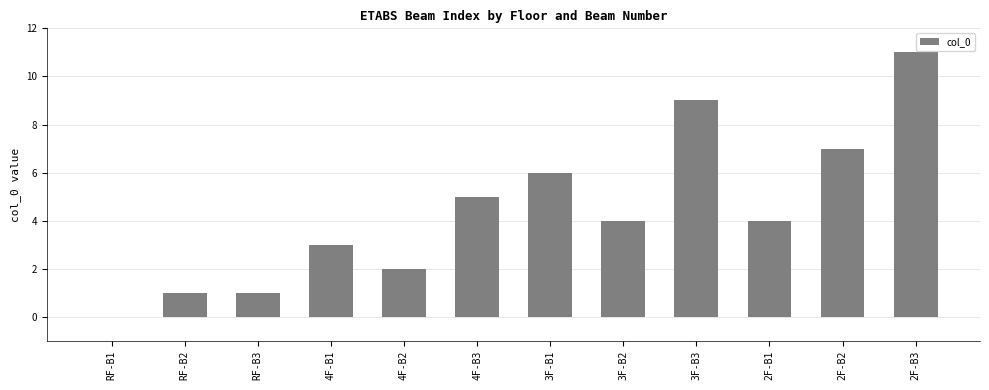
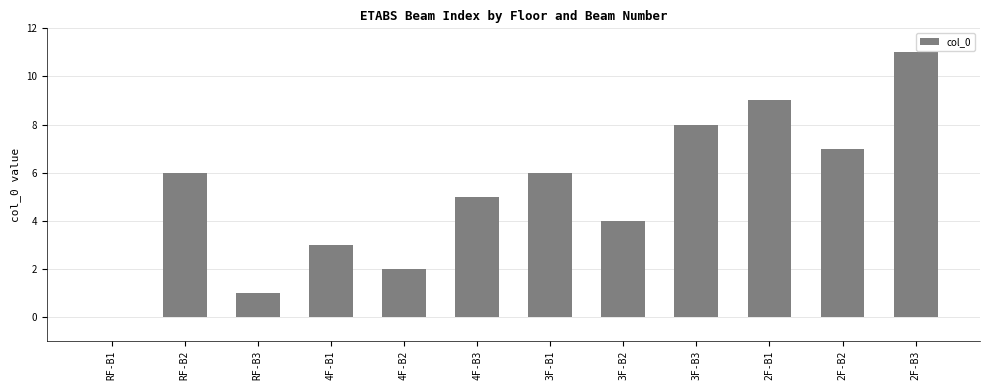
  {
    "RF-B1": 0,
-   "RF-B2": 1,
+   "RF-B2": 6,
    "RF-B3": 1,
    "4F-B1": 3,
    "4F-B2": 2,
    "4F-B3": 5,
    "3F-B1": 6,
    "3F-B2": 4,
-   "3F-B3": 9,
-   "2F-B1": 4,
+   "3F-B3": 8,
+   "2F-B1": 9,
    "2F-B2": 7,
    "2F-B3": 11
  }
